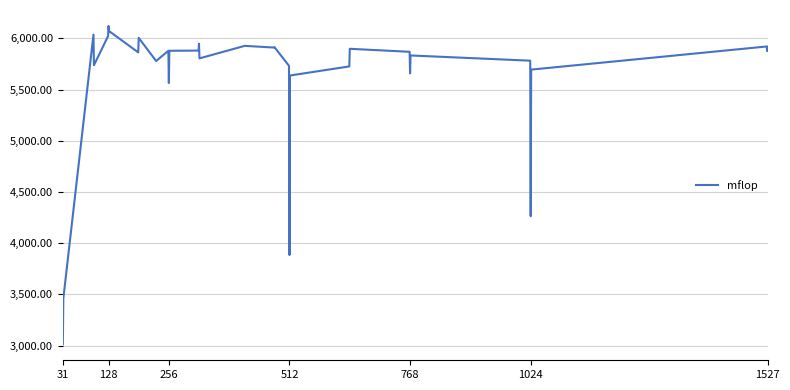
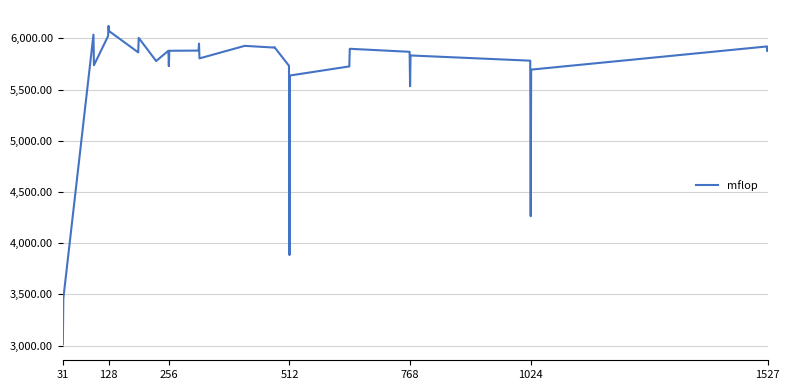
  {
    "31": "3,010",
    "128": "6,120",
-   "256": "5,560",
+   "256": "5,730",
    "512": "3,880",
-   "768": "5,660",
+   "768": "5,530",
    "1024": "4,260",
    "1527": "5,920"
  }
